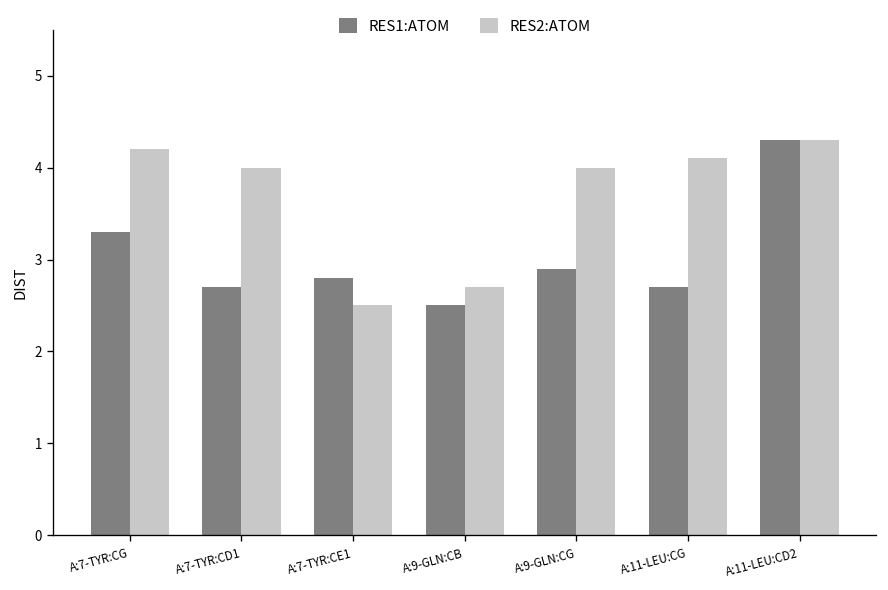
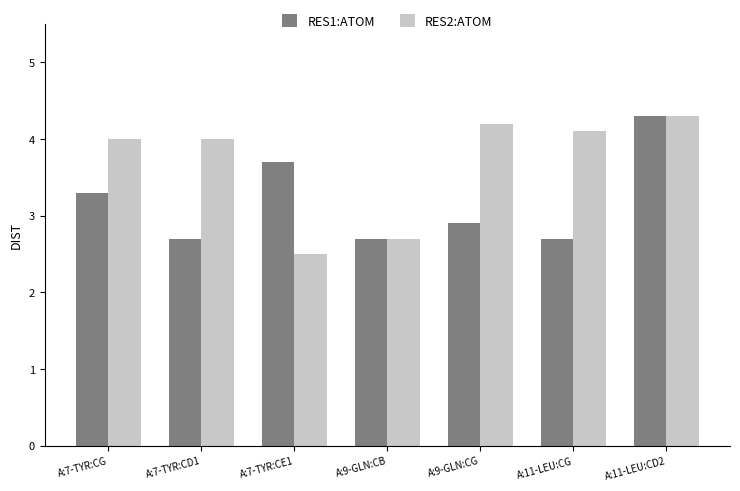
  {
    "RES1:ATOM": {
      "A:7-TYR:CG": 3.3,
      "A:7-TYR:CD1": 2.7,
-     "A:7-TYR:CE1": 2.8,
-     "A:9-GLN:CB": 2.5,
+     "A:7-TYR:CE1": 3.7,
+     "A:9-GLN:CB": 2.7,
      "A:9-GLN:CG": 2.9,
      "A:11-LEU:CG": 2.7,
      "A:11-LEU:CD2": 4.3
    },
    "RES2:ATOM": {
-     "A:7-TYR:CG": 4.2,
+     "A:7-TYR:CG": 4.0,
      "A:7-TYR:CD1": 4.0,
      "A:7-TYR:CE1": 2.5,
      "A:9-GLN:CB": 2.7,
-     "A:9-GLN:CG": 4.0,
+     "A:9-GLN:CG": 4.2,
      "A:11-LEU:CG": 4.1,
      "A:11-LEU:CD2": 4.3
    }
  }
